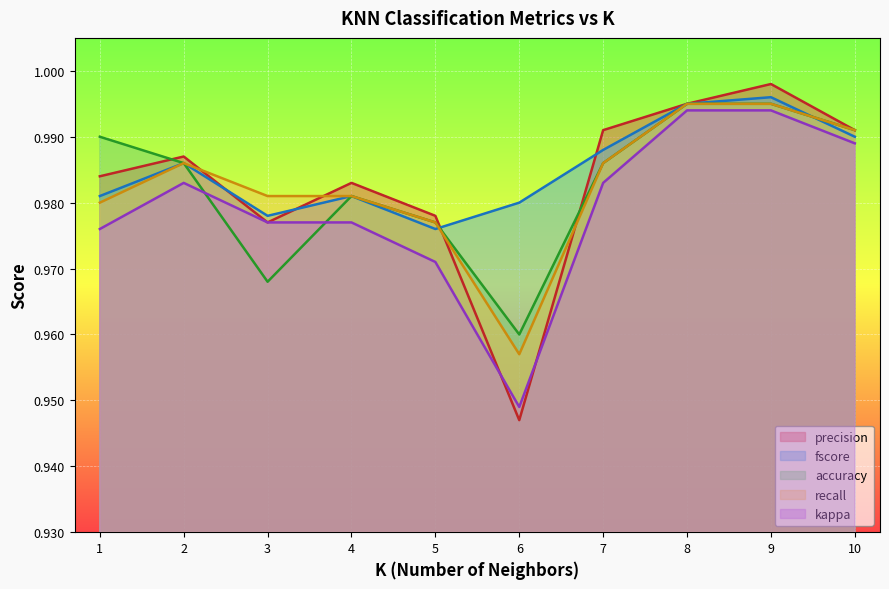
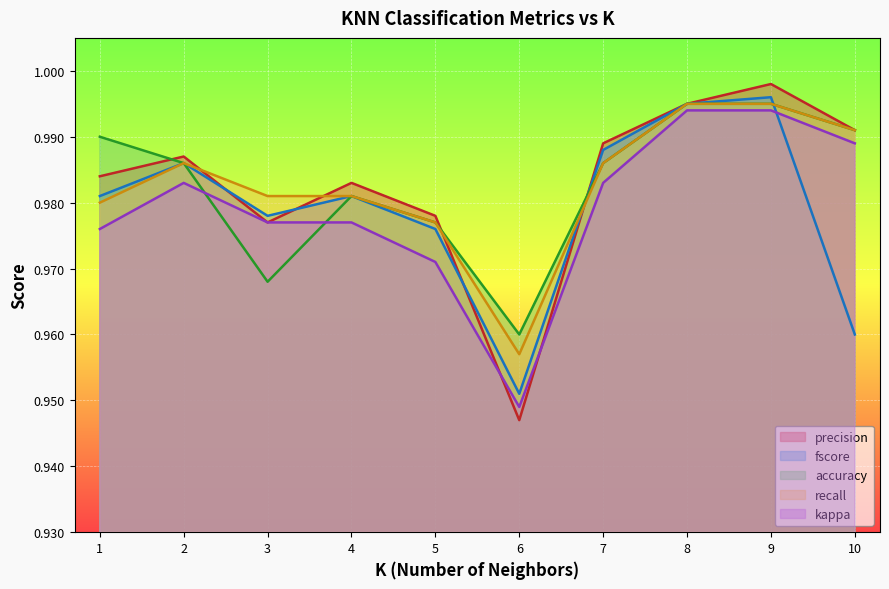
  {
    "precision": {
      "1": 0.984,
      "2": 0.987,
      "4": 0.983,
      "5": 0.978,
      "6": 0.947,
-     "7": 0.991,
+     "7": 0.989,
      "9": 0.998
    },
    "fscore": {
      "1": 0.981,
      "3": 0.978,
      "5": 0.976,
-     "6": 0.980,
+     "6": 0.951,
      "7": 0.988,
      "9": 0.996,
-     "10": 0.99
+     "10": 0.96
    },
    "accuracy": {
      "1": 0.990,
      "3": 0.968,
      "6": 0.960
    },
    "recall": {
      "1": 0.980,
      "3": 0.981,
      "6": 0.957
    },
    "kappa": {
      "1": 0.976,
      "2": 0.983,
      "4": 0.977,
      "5": 0.971,
      "6": 0.949,
      "7": 0.983,
      "8": 0.994,
      "9": 0.994,
      "10": 0.989
    }
  }
